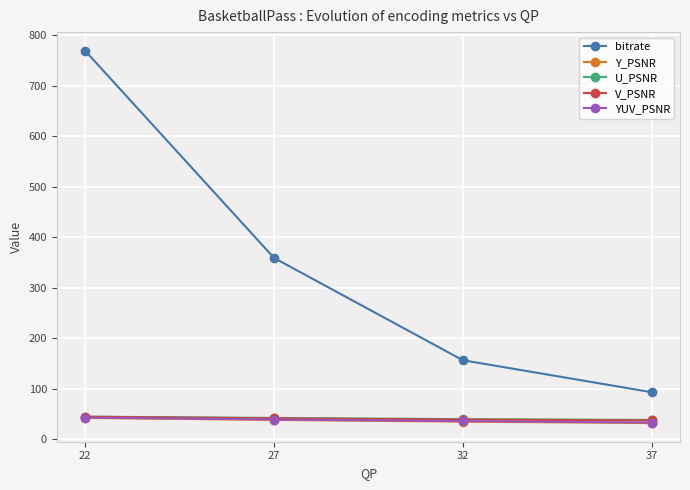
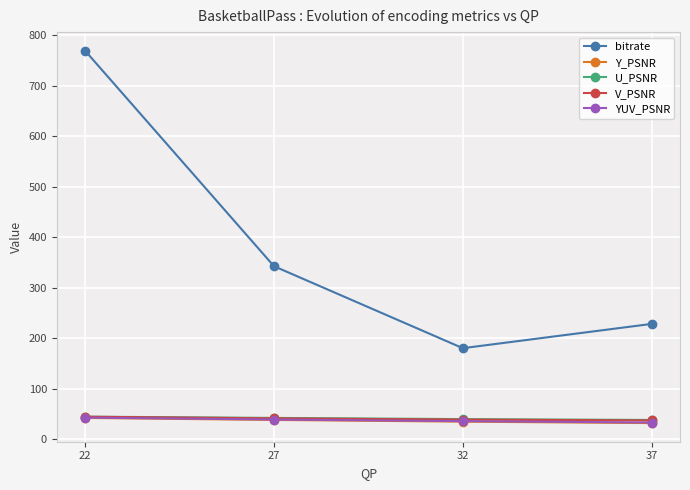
  {
    "bitrate": {
      "22": 770,
-     "27": 360,
-     "32": 160,
-     "37": 90
+     "27": 340,
+     "32": 180,
+     "37": 230
    }
  }
